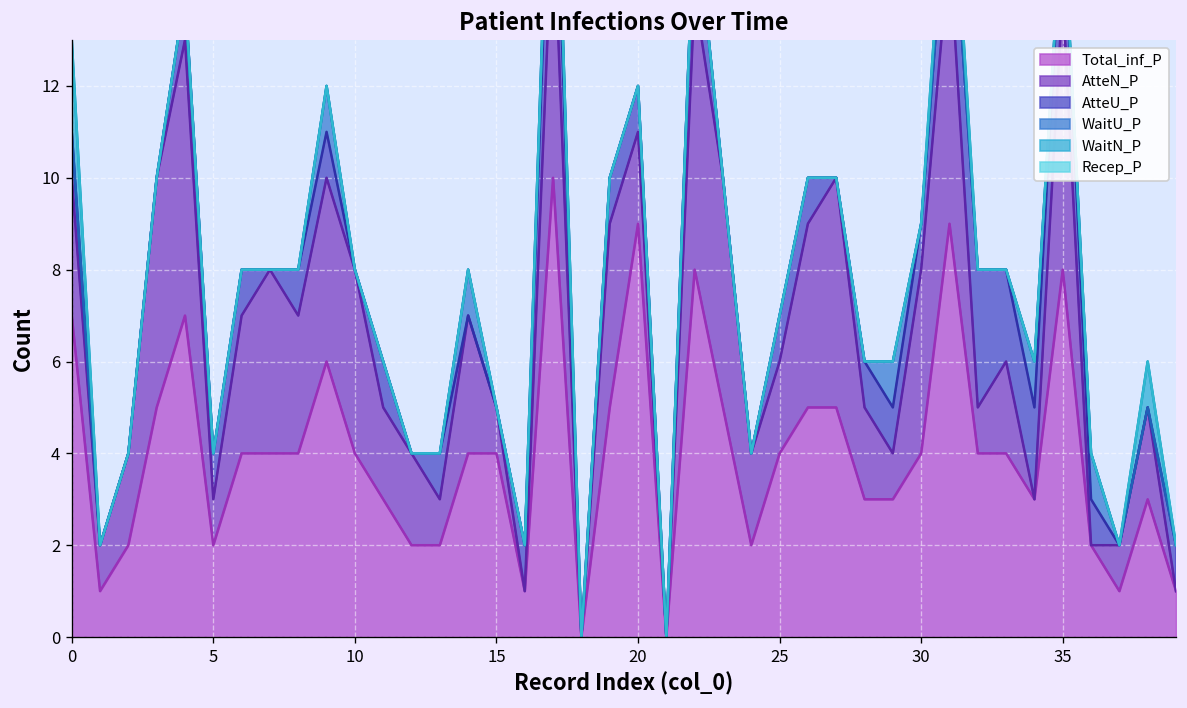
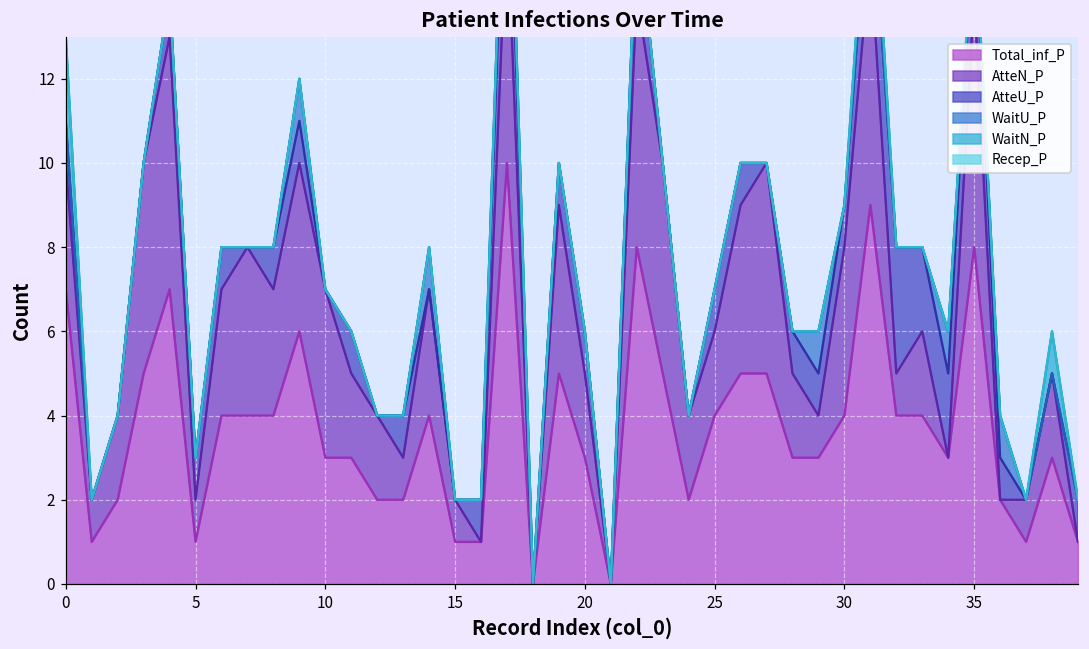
  {
    "Total_inf_P": {
      "0": 7,
-     "5": 2,
-     "10": 4,
-     "15": 4,
-     "20": 9,
+     "5": 1,
+     "10": 3,
+     "15": 1,
+     "20": 3,
      "25": 4,
      "30": 4,
      "35": 8
    },
    "Recep_P": {
      "0": 13
    }
  }
